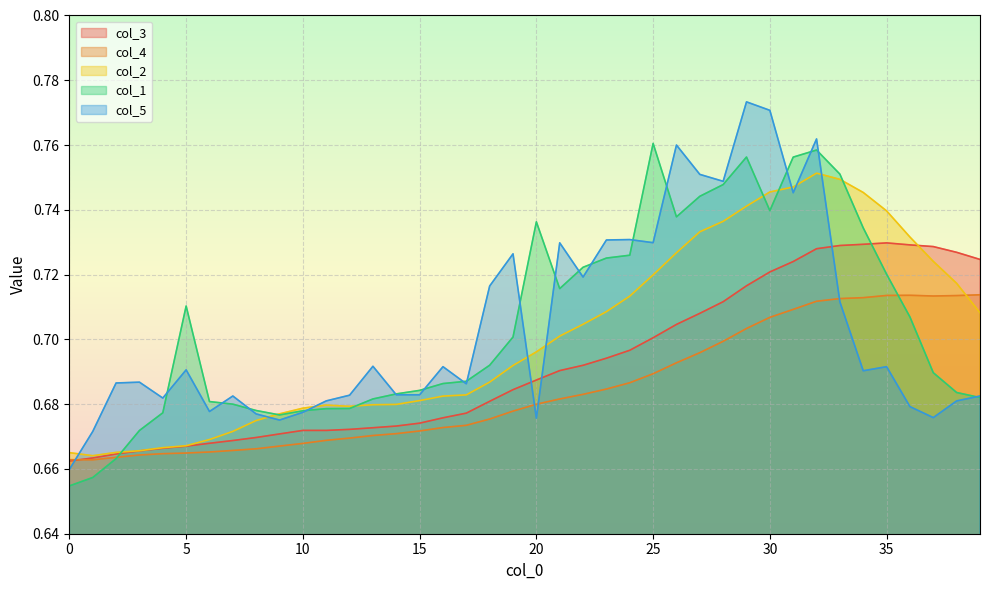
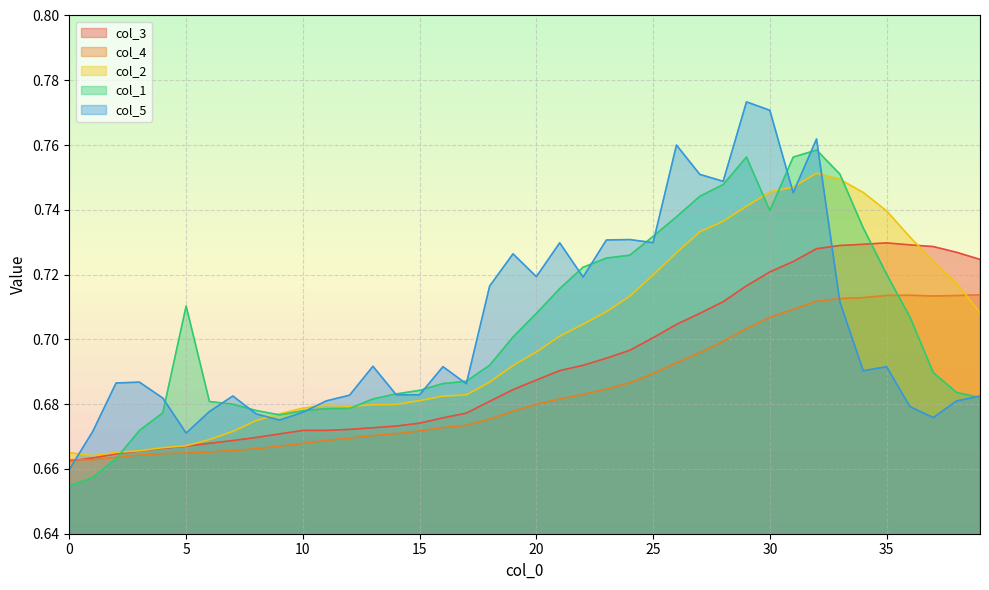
  {
    "col_1": {
      "0": 0.655,
      "5": 0.710,
      "15": 0.684,
-     "20": 0.736,
-     "25": 0.761,
+     "20": 0.708,
+     "25": 0.732,
      "30": 0.740,
      "35": 0.720
    },
    "col_5": {
      "0": 0.660,
-     "5": 0.691,
+     "5": 0.671,
      "15": 0.683,
-     "20": 0.676,
+     "20": 0.719,
      "25": 0.730,
      "30": 0.771,
      "35": 0.692
    }
  }
